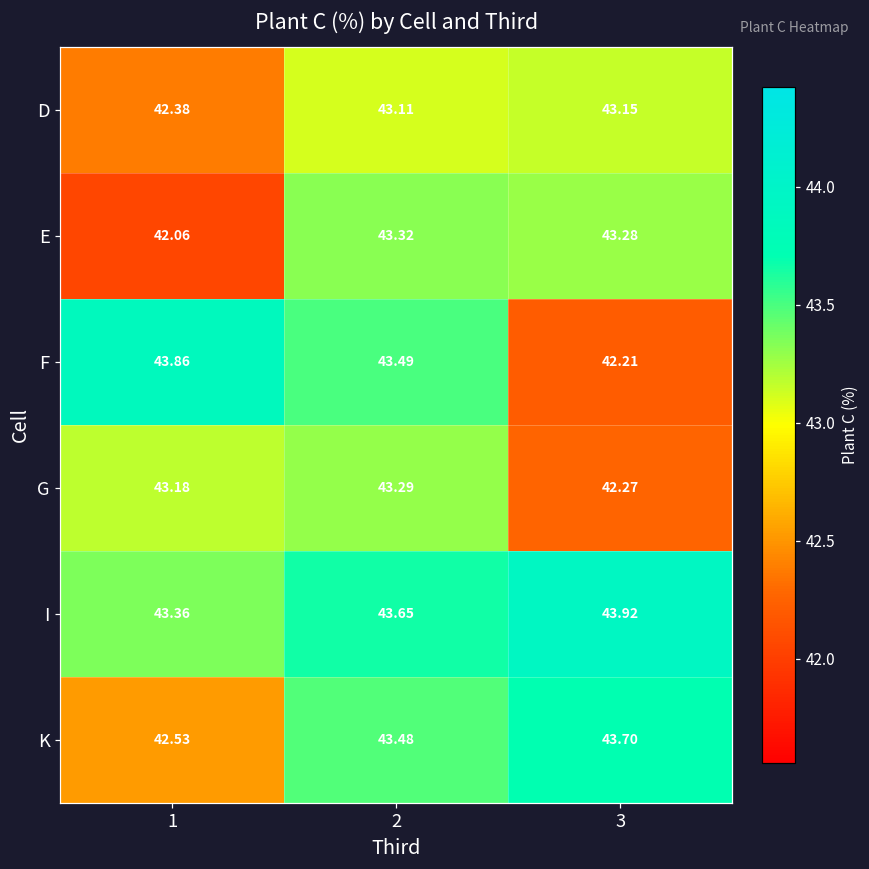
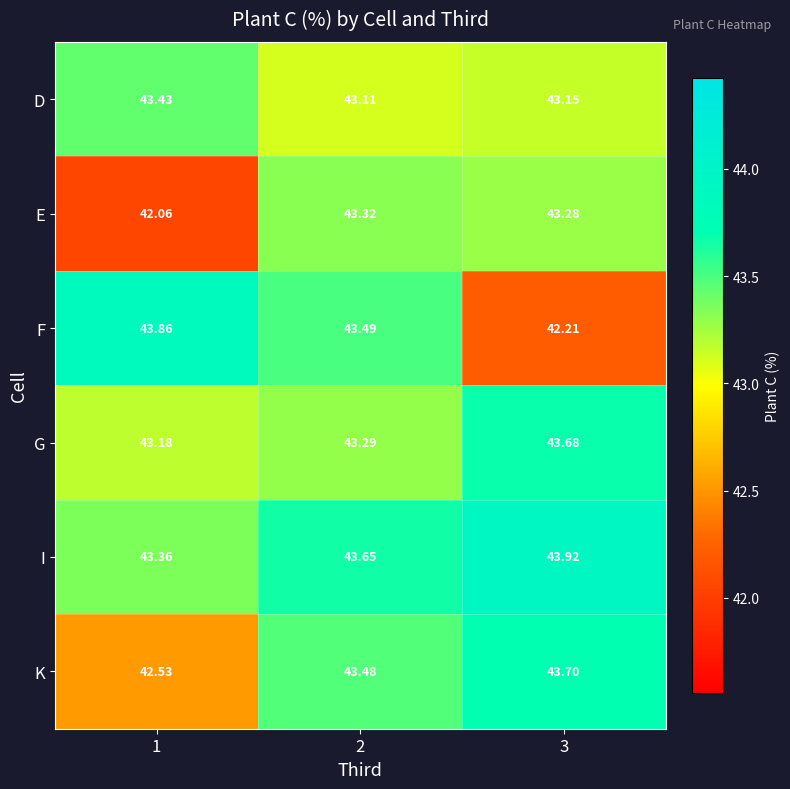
  {
    "D": {
-     "1": 42.38,
+     "1": 43.43,
      "2": 43.11,
      "3": 43.15
    },
    "E": {
      "1": 42.06,
      "2": 43.32,
      "3": 43.28
    },
    "F": {
      "1": 43.86,
      "2": 43.49,
      "3": 42.21
    },
    "G": {
      "1": 43.18,
      "2": 43.29,
-     "3": 42.27
+     "3": 43.68
    },
    "I": {
      "1": 43.36,
      "2": 43.65,
      "3": 43.92
    },
    "K": {
      "1": 42.53,
      "2": 43.48,
      "3": 43.70
    }
  }
